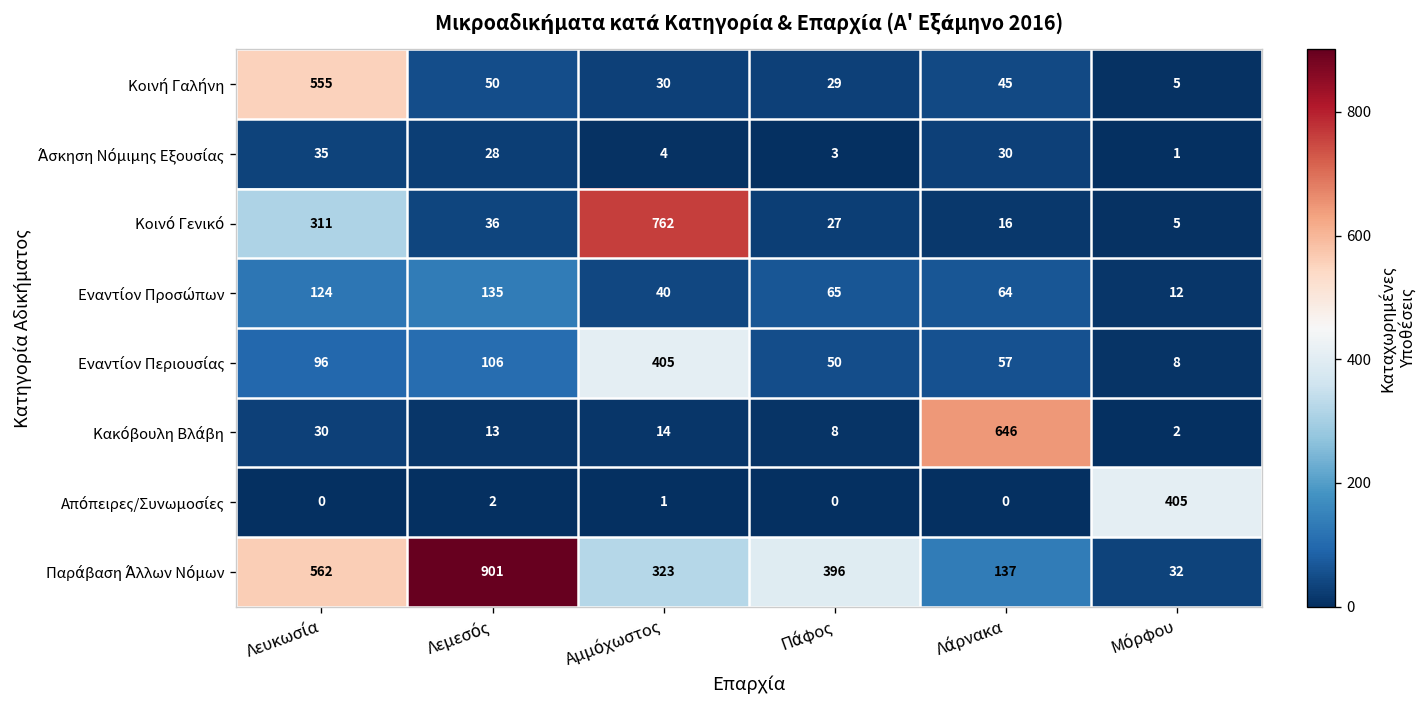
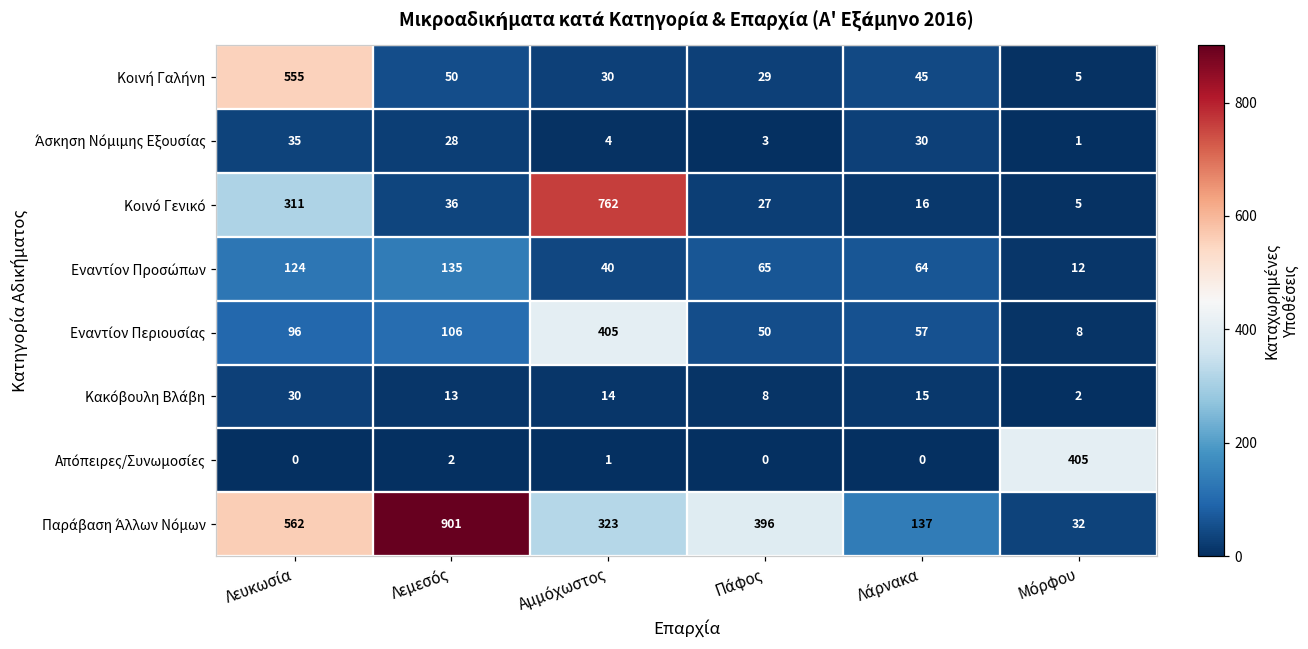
  {
    "Κοινή Γαλήνη": {
      "Λευκωσία": 555,
      "Λεμεσός": 50,
      "Αμμόχωστος": 30,
      "Πάφος": 29,
      "Λάρνακα": 45,
      "Μόρφου": 5
    },
    "Άσκηση Νόμιμης Εξουσίας": {
      "Λευκωσία": 35,
      "Λεμεσός": 28,
      "Αμμόχωστος": 4,
      "Πάφος": 3,
      "Λάρνακα": 30,
      "Μόρφου": 1
    },
    "Κοινό Γενικό": {
      "Λευκωσία": 311,
      "Λεμεσός": 36,
      "Αμμόχωστος": 762,
      "Πάφος": 27,
      "Λάρνακα": 16,
      "Μόρφου": 5
    },
    "Εναντίον Προσώπων": {
      "Λευκωσία": 124,
      "Λεμεσός": 135,
      "Αμμόχωστος": 40,
      "Πάφος": 65,
      "Λάρνακα": 64,
      "Μόρφου": 12
    },
    "Εναντίον Περιουσίας": {
      "Λευκωσία": 96,
      "Λεμεσός": 106,
      "Αμμόχωστος": 405,
      "Πάφος": 50,
      "Λάρνακα": 57,
      "Μόρφου": 8
    },
    "Κακόβουλη Βλάβη": {
      "Λευκωσία": 30,
      "Λεμεσός": 13,
      "Αμμόχωστος": 14,
      "Πάφος": 8,
-     "Λάρνακα": 646,
+     "Λάρνακα": 15,
      "Μόρφου": 2
    },
    "Απόπειρες/Συνωμοσίες": {
      "Λευκωσία": 0,
      "Λεμεσός": 2,
      "Αμμόχωστος": 1,
      "Πάφος": 0,
      "Λάρνακα": 0,
      "Μόρφου": 405
    },
    "Παράβαση Άλλων Νόμων": {
      "Λευκωσία": 562,
      "Λεμεσός": 901,
      "Αμμόχωστος": 323,
      "Πάφος": 396,
      "Λάρνακα": 137,
      "Μόρφου": 32
    }
  }
